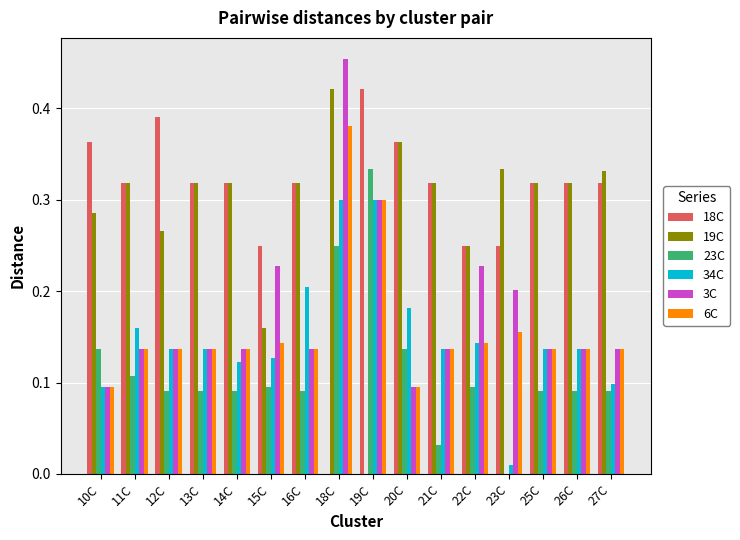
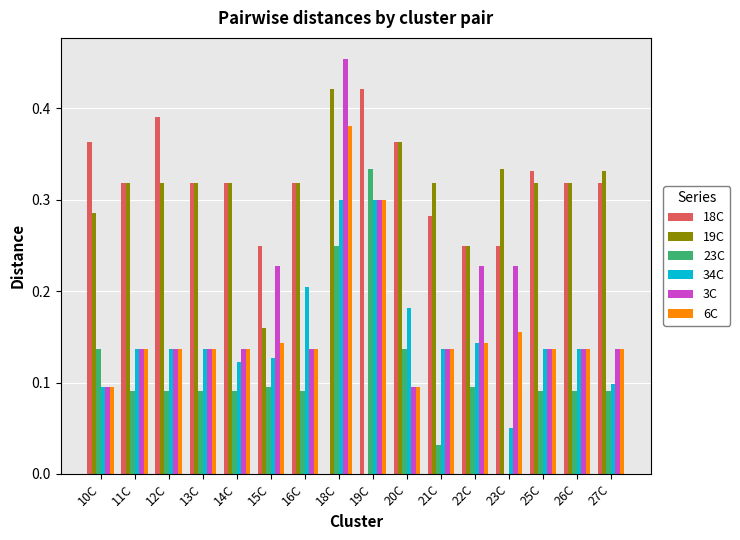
  {
    "18C": {
      "10C": 0.36,
      "11C": 0.32,
      "12C": 0.39,
      "13C": 0.32,
      "14C": 0.32,
      "15C": 0.25,
      "16C": 0.32,
      "18C": 0.00,
      "19C": 0.42,
      "20C": 0.36,
-     "21C": 0.32,
+     "21C": 0.28,
      "22C": 0.25,
      "23C": 0.25,
-     "25C": 0.32,
+     "25C": 0.33,
      "26C": 0.32,
      "27C": 0.32
    },
    "19C": {
      "10C": 0.29,
      "11C": 0.32,
-     "12C": 0.27,
+     "12C": 0.32,
      "13C": 0.32,
      "14C": 0.32,
      "15C": 0.16,
      "16C": 0.32,
      "18C": 0.42,
      "19C": 0.00,
      "20C": 0.36,
      "21C": 0.32,
      "22C": 0.25,
      "23C": 0.33,
      "25C": 0.32,
      "26C": 0.32,
      "27C": 0.33
    },
    "23C": {
      "10C": 0.14,
-     "11C": 0.11,
+     "11C": 0.09,
      "12C": 0.09,
      "13C": 0.09,
      "14C": 0.09,
      "15C": 0.10,
      "16C": 0.09,
      "18C": 0.25,
      "19C": 0.33,
      "20C": 0.14,
      "21C": 0.03,
      "22C": 0.10,
      "23C": 0.00,
      "25C": 0.09,
      "26C": 0.09,
      "27C": 0.09
    },
    "34C": {
      "10C": 0.10,
-     "11C": 0.16,
+     "11C": 0.14,
      "12C": 0.14,
      "13C": 0.14,
      "14C": 0.12,
      "15C": 0.13,
      "16C": 0.20,
      "18C": 0.30,
      "19C": 0.30,
      "20C": 0.18,
      "21C": 0.14,
      "22C": 0.14,
-     "23C": 0.01,
+     "23C": 0.05,
      "25C": 0.14,
      "26C": 0.14,
      "27C": 0.10
    },
    "3C": {
      "10C": 0.10,
      "11C": 0.14,
      "12C": 0.14,
      "13C": 0.14,
      "14C": 0.14,
      "15C": 0.23,
      "16C": 0.14,
      "18C": 0.45,
      "19C": 0.30,
      "20C": 0.10,
      "21C": 0.14,
      "22C": 0.23,
-     "23C": 0.20,
+     "23C": 0.23,
      "25C": 0.14,
      "26C": 0.14,
      "27C": 0.14
    },
    "6C": {
      "10C": 0.10,
      "11C": 0.14,
      "12C": 0.14,
      "13C": 0.14,
      "14C": 0.14,
      "15C": 0.14,
      "16C": 0.14,
      "18C": 0.38,
      "19C": 0.30,
      "20C": 0.10,
      "21C": 0.14,
      "22C": 0.14,
      "23C": 0.15,
      "25C": 0.14,
      "26C": 0.14,
      "27C": 0.14
    }
  }
